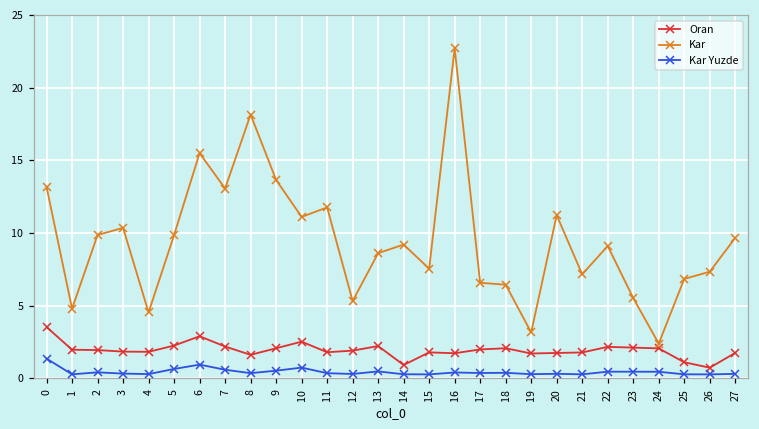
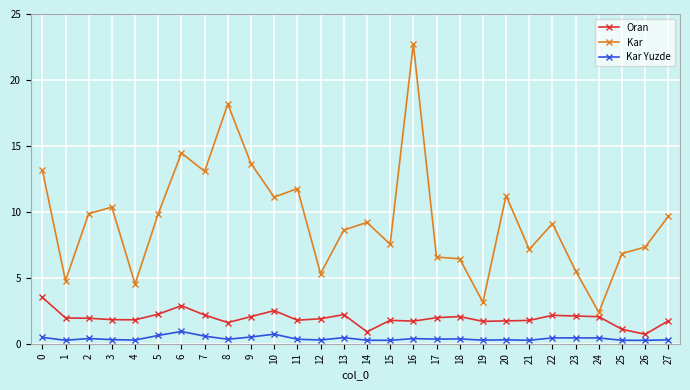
  {
    "Oran": {
      "0": 3.5,
      "1": 2.0,
      "2": 1.9,
      "3": 1.8,
      "4": 1.8,
      "5": 2.2,
      "6": 2.9,
      "7": 2.2,
      "8": 1.6,
      "9": 2.1,
      "10": 2.5,
      "11": 1.8,
      "12": 1.9,
      "13": 2.2,
      "14": 0.9,
      "15": 1.8,
      "16": 1.7,
      "17": 2.0,
      "18": 2.1,
      "19": 1.7,
      "20": 1.7,
      "21": 1.8,
      "22": 2.2,
      "23": 2.1,
      "24": 2.0,
      "25": 1.1,
      "26": 0.7,
      "27": 1.7
    },
    "Kar": {
      "0": 13.2,
      "1": 4.8,
      "2": 9.9,
      "3": 10.4,
      "4": 4.5,
      "5": 9.9,
-     "6": 15.5,
+     "6": 14.5,
      "7": 13.1,
      "8": 18.2,
      "9": 13.7,
      "10": 11.1,
      "11": 11.8,
      "12": 5.3,
      "13": 8.6,
      "14": 9.2,
      "15": 7.5,
      "16": 22.7,
      "17": 6.6,
      "18": 6.4,
      "19": 3.1,
      "20": 11.2,
      "21": 7.2,
      "22": 9.1,
      "23": 5.5,
      "24": 2.4,
      "25": 6.8,
      "26": 7.3,
      "27": 9.7
    },
    "Kar Yuzde": {
-     "0": 1.3,
+     "0": 0.5,
      "1": 0.3,
      "2": 0.4,
      "3": 0.3,
      "4": 0.3,
      "5": 0.6,
      "6": 0.9,
      "7": 0.6,
      "8": 0.3,
      "9": 0.5,
      "10": 0.7,
      "11": 0.3,
      "12": 0.3,
      "13": 0.5,
      "14": 0.3,
      "15": 0.3,
      "16": 0.4,
      "17": 0.4,
      "18": 0.4,
      "19": 0.3,
      "20": 0.3,
      "21": 0.3,
      "22": 0.4,
      "23": 0.4,
      "24": 0.4,
      "25": 0.3,
      "26": 0.3,
      "27": 0.3
    }
  }
